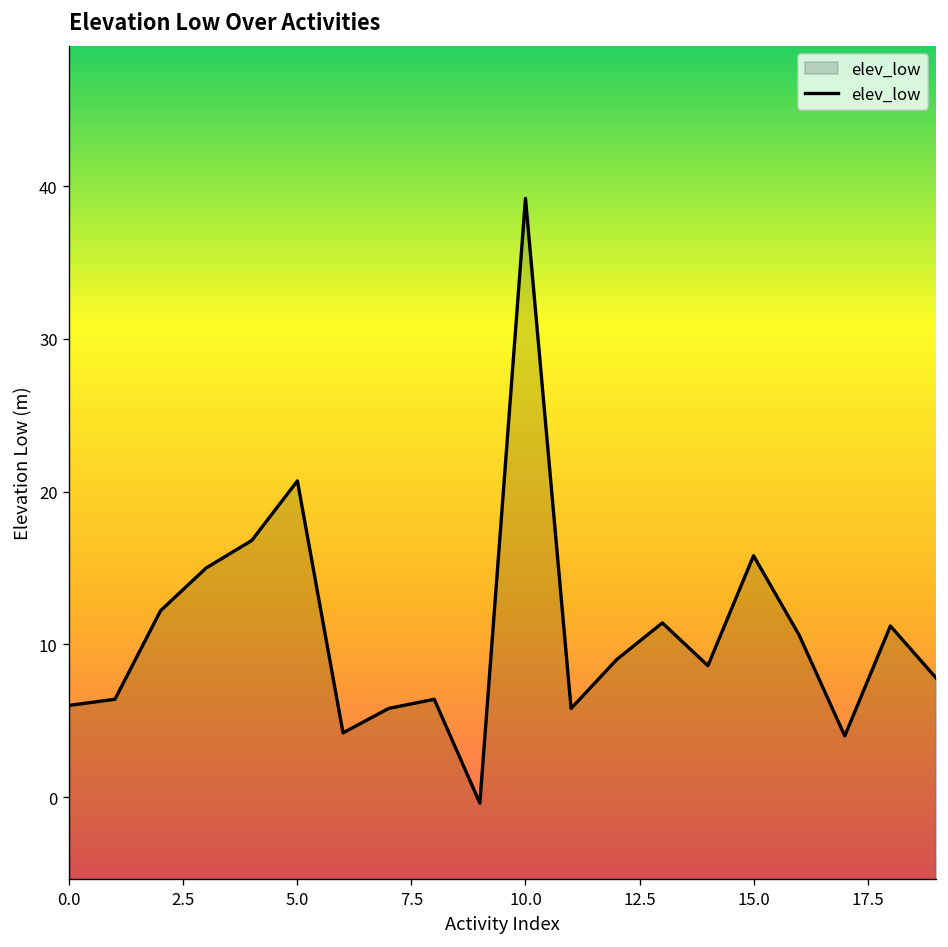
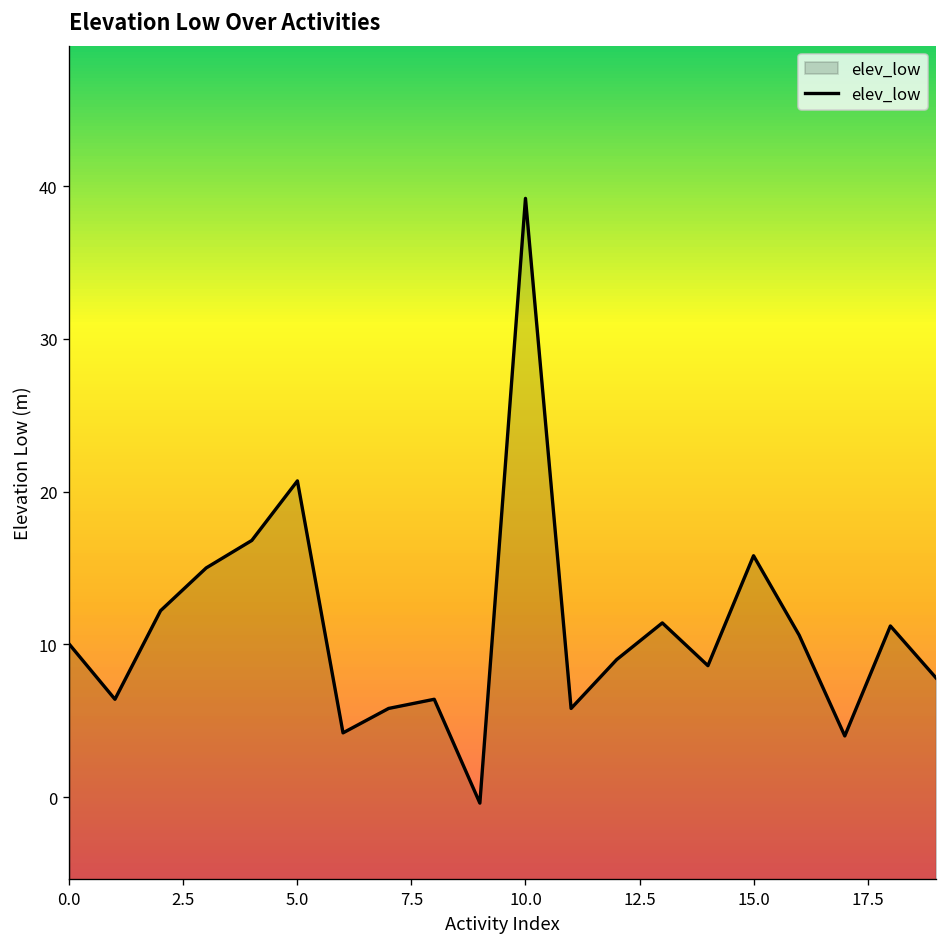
  {
-   "0.0": 6,
+   "0.0": 10,
    "5.0": 20.7,
    "10.0": 39.2,
    "15.0": 15.8
  }
